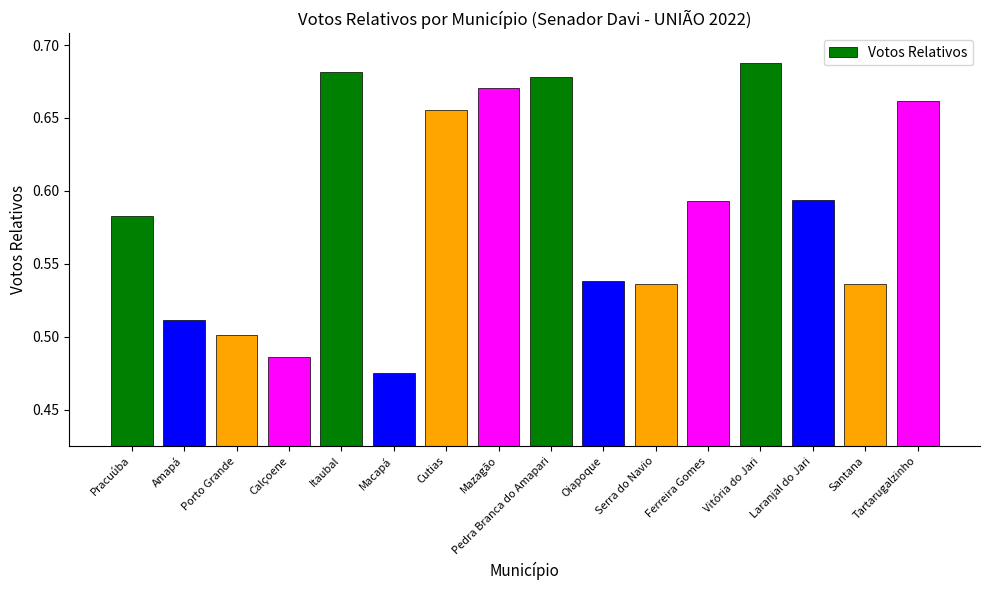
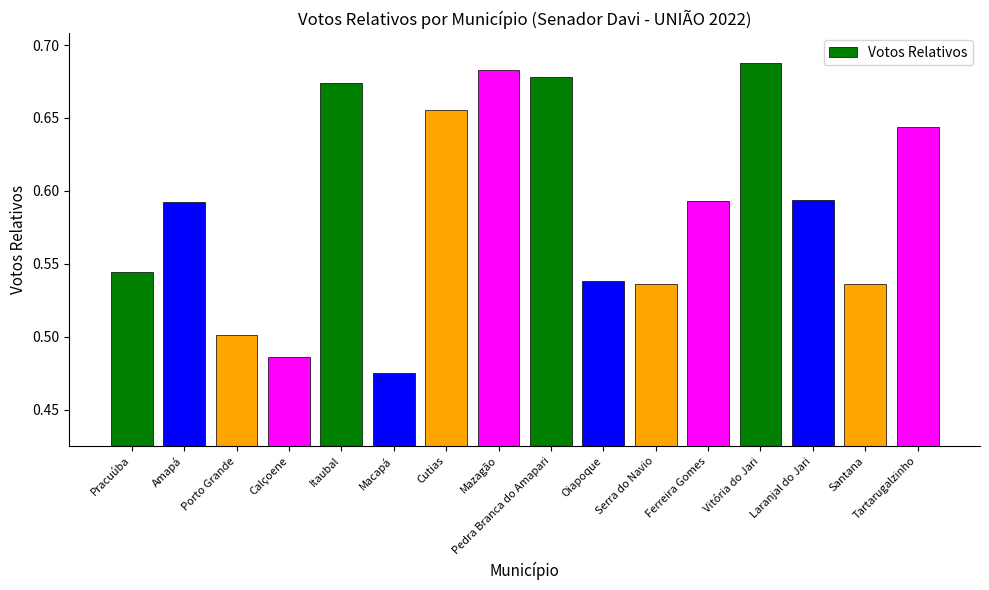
  {
-   "Pracuúba": 0.583,
-   "Amapá": 0.511,
+   "Pracuúba": 0.544,
+   "Amapá": 0.592,
    "Porto Grande": 0.501,
    "Calçoene": 0.486,
-   "Itaubal": 0.682,
+   "Itaubal": 0.674,
    "Macapá": 0.475,
    "Cutias": 0.656,
-   "Mazagão": 0.670,
+   "Mazagão": 0.683,
    "Pedra Branca do Amapari": 0.678,
    "Oiapoque": 0.538,
    "Serra do Navio": 0.536,
    "Ferreira Gomes": 0.593,
    "Vitória do Jari": 0.688,
    "Laranjal do Jari": 0.594,
    "Santana": 0.537,
-   "Tartarugalzinho": 0.662
+   "Tartarugalzinho": 0.644
  }
